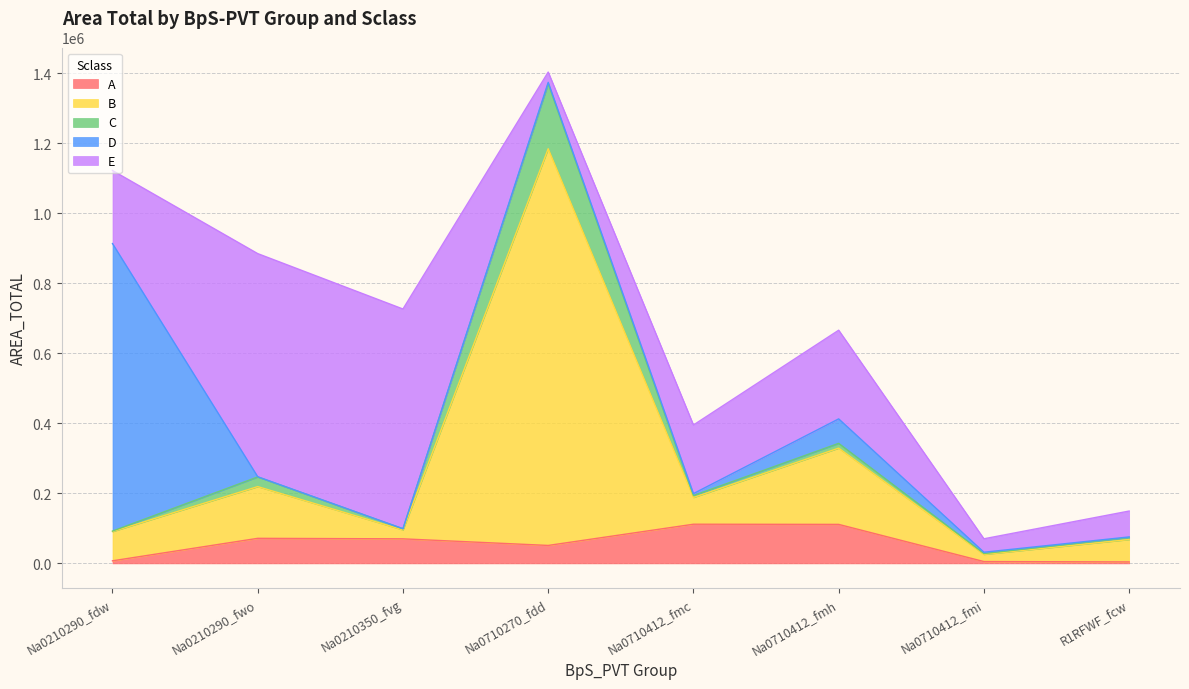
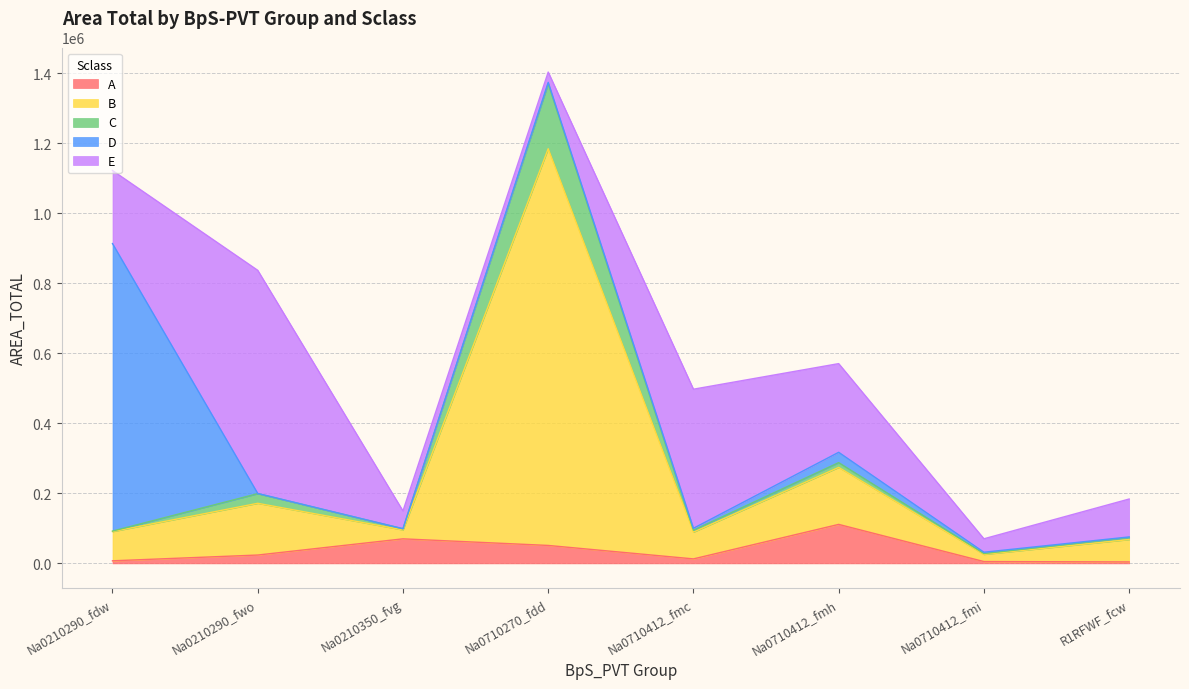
  {
    "A": {
      "Na0210290_fdw": 10000,
-     "Na0210290_fwo": 70000,
+     "Na0210290_fwo": 20000,
      "Na0210350_fvg": 70000,
      "Na0710270_fdd": 50000,
-     "Na0710412_fmc": 110000,
+     "Na0710412_fmc": 10000,
      "Na0710412_fmh": 110000,
      "Na0710412_fmi": 10000,
      "R1RFWF_fcw": 0
    },
    "B": {
      "Na0210290_fwo": 150000,
      "Na0710270_fdd": 1130000,
-     "Na0710412_fmh": 220000
+     "Na0710412_fmh": 160000
    },
    "C": {
      "Na0710412_fmh": 10000
    },
    "D": {
      "Na0210290_fdw": 820000,
-     "Na0710412_fmh": 70000
+     "Na0710412_fmh": 30000
    },
    "E": {
      "Na0210290_fwo": 640000,
-     "Na0210350_fvg": 630000,
+     "Na0210350_fvg": 50000,
      "Na0710270_fdd": 30000,
-     "Na0710412_fmc": 200000,
+     "Na0710412_fmc": 400000,
      "Na0710412_fmh": 250000,
      "Na0710412_fmi": 40000,
-     "R1RFWF_fcw": 70000
+     "R1RFWF_fcw": 110000
    }
  }
